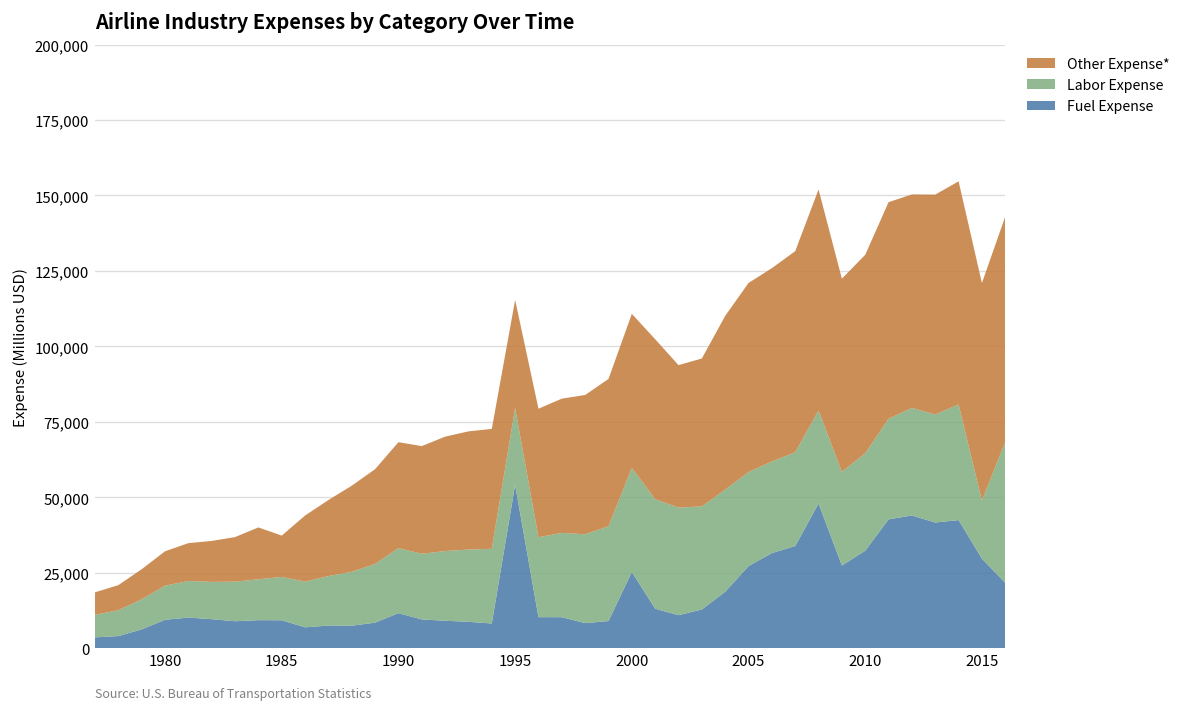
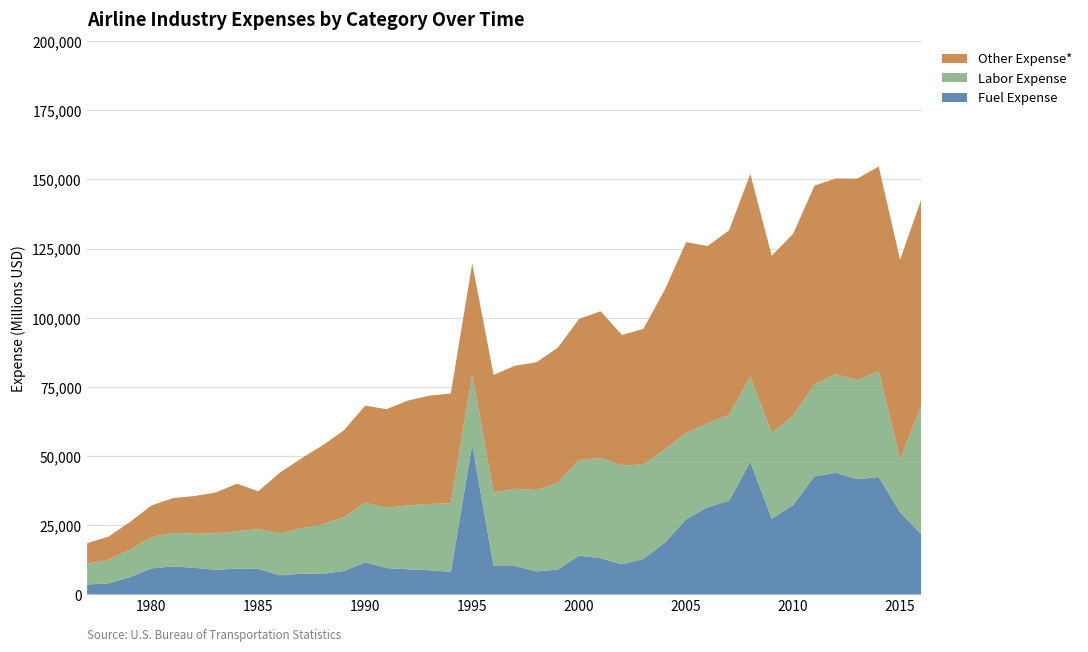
  {
    "Fuel Expense": {
      "1980": "9,000",
      "1985": "9,000",
      "1990": "12,000",
      "1995": "54,000",
-     "2000": "25,000",
+     "2000": "14,000",
      "2005": "27,000",
      "2010": "32,000",
      "2015": "30,000"
    },
    "Labor Expense": {
      "1980": "11,000",
      "1985": "14,000",
      "1990": "22,000",
      "1995": "25,000",
      "2000": "34,000",
      "2005": "31,000",
      "2010": "32,000",
      "2015": "19,000"
    },
    "Other Expense*": {
      "1980": "11,000",
      "1985": "14,000",
      "1990": "35,000",
-     "1995": "36,000",
+     "1995": "40,000",
      "2000": "51,000",
-     "2005": "63,000",
+     "2005": "69,000",
      "2010": "66,000",
      "2015": "72,000"
    }
  }
